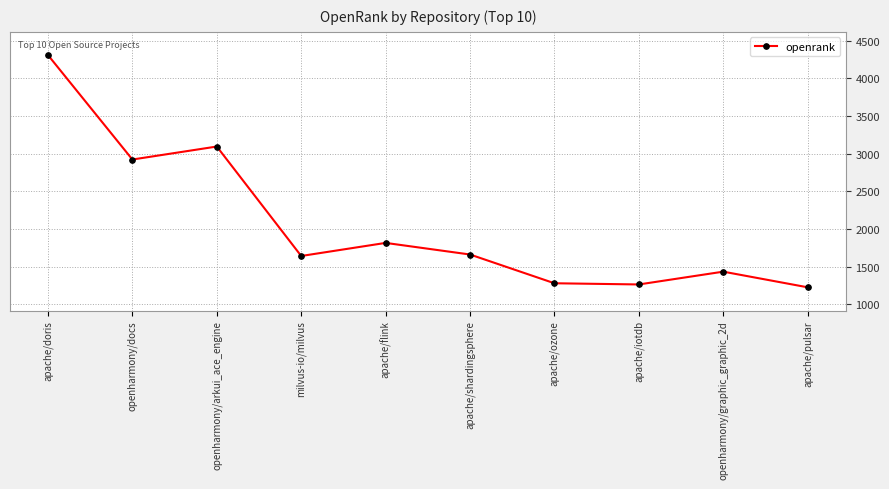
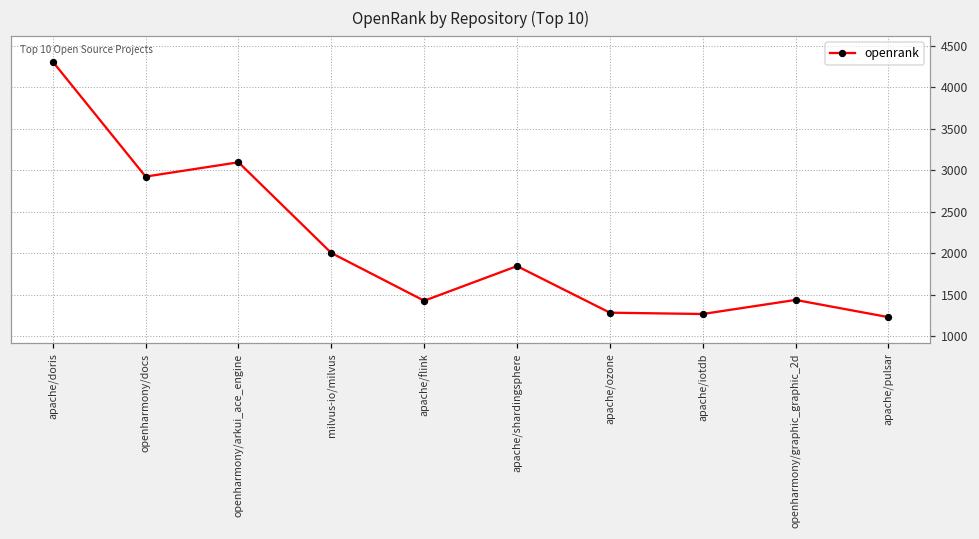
  {
    "openharmony/docs": 2900,
    "openharmony/arkui_ace_engine": 3100,
-   "milvus-io/milvus": 1600,
-   "apache/flink": 1800,
-   "apache/shardingsphere": 1700,
+   "milvus-io/milvus": 2000,
+   "apache/flink": 1400,
+   "apache/shardingsphere": 1800,
    "apache/ozone": 1300,
    "apache/iotdb": 1300,
    "openharmony/graphic_graphic_2d": 1400,
    "apache/pulsar": 1200
  }
